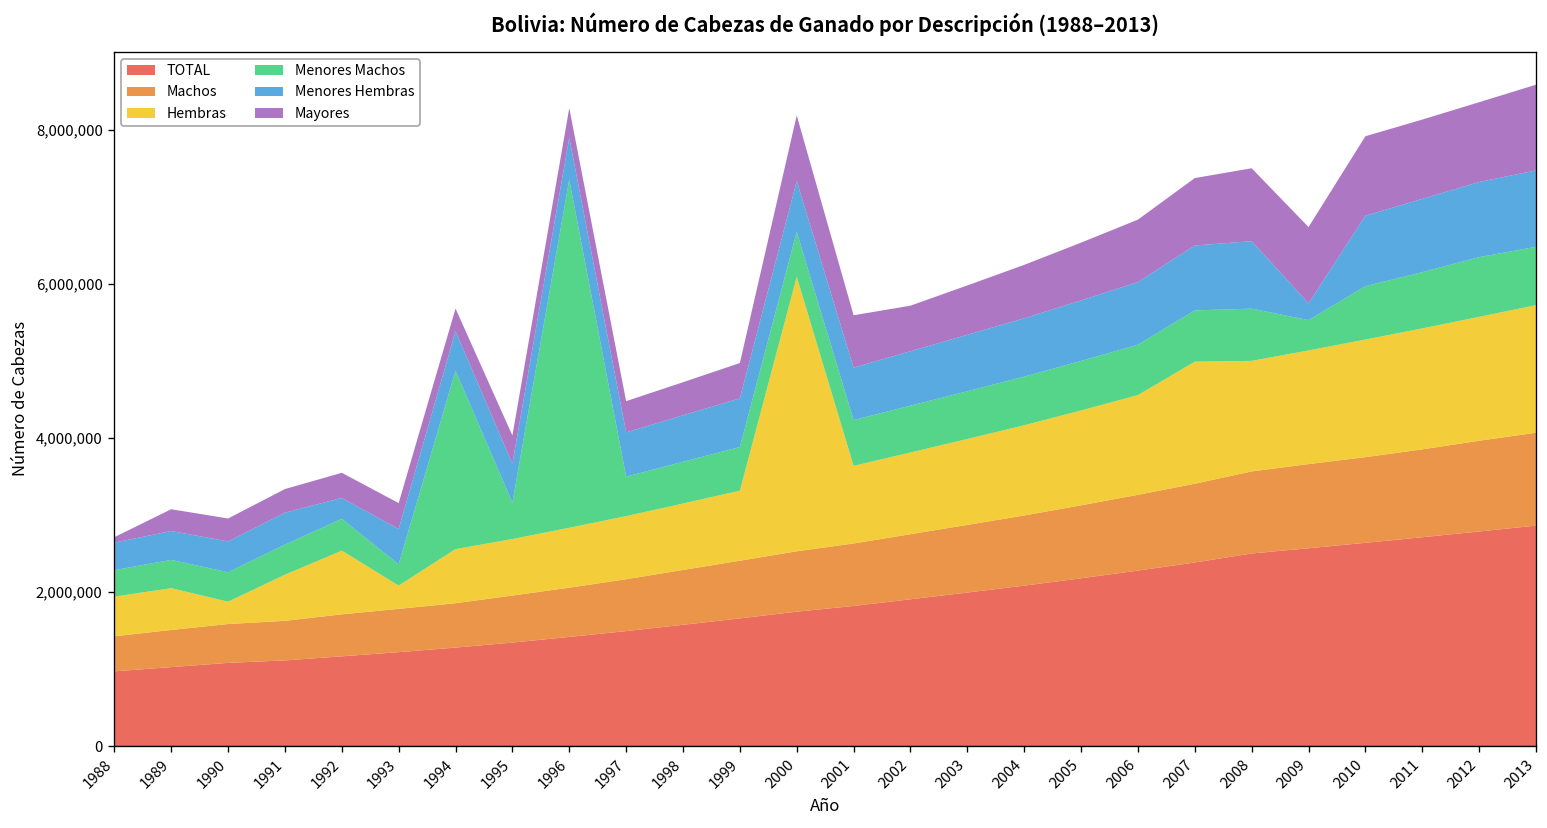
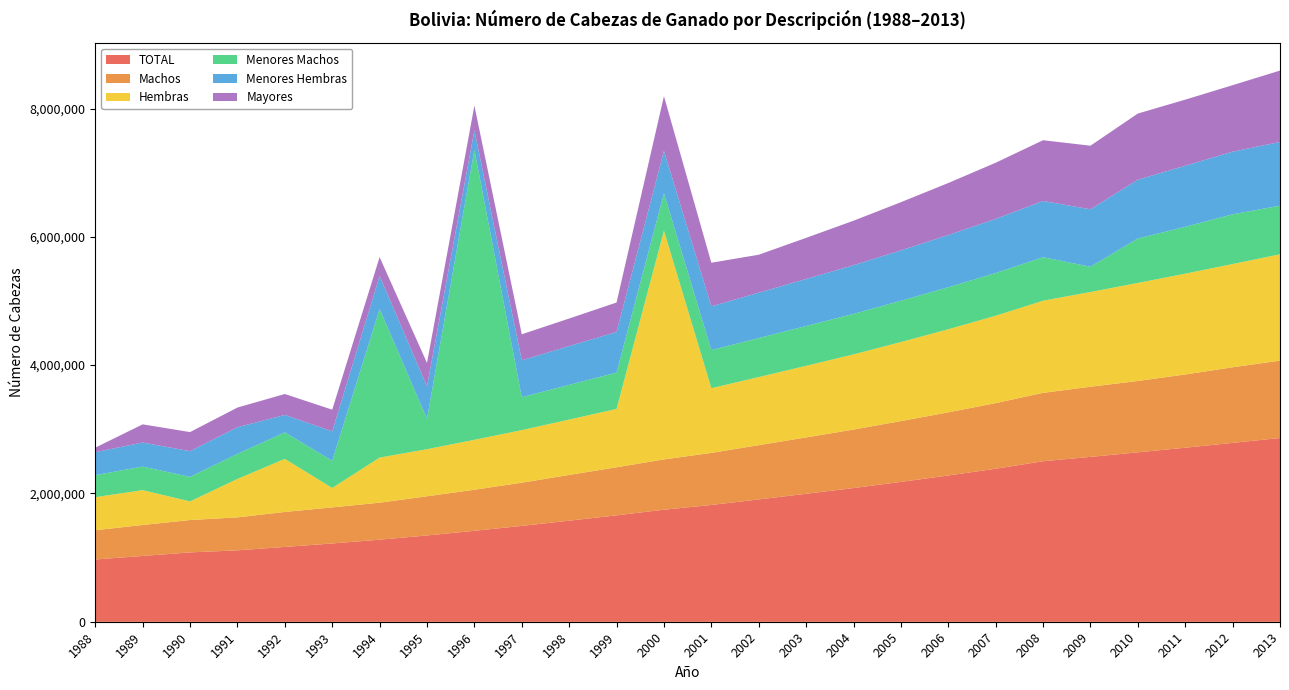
  {
    "Hembras": {
      "1988": "500,000",
      "1989": "500,000",
      "1990": "300,000",
      "1991": "600,000",
      "1992": "800,000",
      "1993": "300,000",
      "1994": "700,000",
      "1995": "700,000",
      "1996": "800,000",
      "1997": "800,000",
      "1998": "900,000",
      "1999": "900,000",
      "2000": "3,600,000",
      "2001": "1,000,000",
      "2002": "1,100,000",
      "2003": "1,100,000",
      "2004": "1,200,000",
      "2005": "1,200,000",
      "2006": "1,300,000",
-     "2007": "1,600,000",
+     "2007": "1,400,000",
      "2008": "1,400,000",
      "2009": "1,500,000",
      "2010": "1,500,000",
      "2011": "1,600,000",
      "2012": "1,600,000",
      "2013": "1,700,000"
    },
    "Menores Machos": {
      "1988": "300,000",
      "1989": "400,000",
      "1990": "400,000",
      "1991": "400,000",
      "1992": "400,000",
-     "1993": "300,000",
+     "1993": "400,000",
      "1994": "2,300,000",
      "1995": "500,000",
      "1996": "4,500,000",
      "1997": "500,000",
      "1998": "500,000",
      "1999": "600,000",
      "2000": "600,000",
      "2001": "600,000",
      "2002": "600,000",
      "2003": "600,000",
      "2004": "600,000",
      "2005": "600,000",
      "2006": "700,000",
      "2007": "700,000",
      "2008": "700,000",
      "2009": "400,000",
      "2010": "700,000",
      "2011": "700,000",
      "2012": "800,000",
      "2013": "800,000"
    },
    "Menores Hembras": {
      "1988": "400,000",
      "1989": "400,000",
      "1990": "400,000",
      "1991": "400,000",
      "1992": "300,000",
      "1993": "500,000",
      "1994": "500,000",
      "1995": "500,000",
-     "1996": "500,000",
+     "1996": "300,000",
      "1997": "600,000",
      "1998": "600,000",
      "1999": "600,000",
      "2000": "700,000",
      "2001": "700,000",
      "2002": "700,000",
      "2003": "700,000",
      "2004": "800,000",
      "2005": "800,000",
      "2006": "800,000",
      "2007": "800,000",
      "2008": "900,000",
-     "2009": "200,000",
+     "2009": "900,000",
      "2010": "900,000",
      "2011": "1,000,000",
      "2012": "1,000,000",
      "2013": "1,000,000"
    },
    "Mayores": {
      "1988": "100,000",
      "1989": "300,000",
      "1990": "300,000",
      "1991": "300,000",
      "1992": "300,000",
      "1993": "300,000",
      "1994": "300,000",
      "1995": "400,000",
      "1996": "400,000",
      "1997": "400,000",
      "1998": "400,000",
      "1999": "500,000",
      "2000": "900,000",
      "2001": "700,000",
      "2002": "600,000",
      "2003": "600,000",
      "2004": "700,000",
      "2005": "800,000",
      "2006": "800,000",
      "2007": "900,000",
      "2008": "900,000",
      "2009": "1,000,000",
      "2010": "1,000,000",
      "2011": "1,000,000",
      "2012": "1,000,000",
      "2013": "1,100,000"
    }
  }
